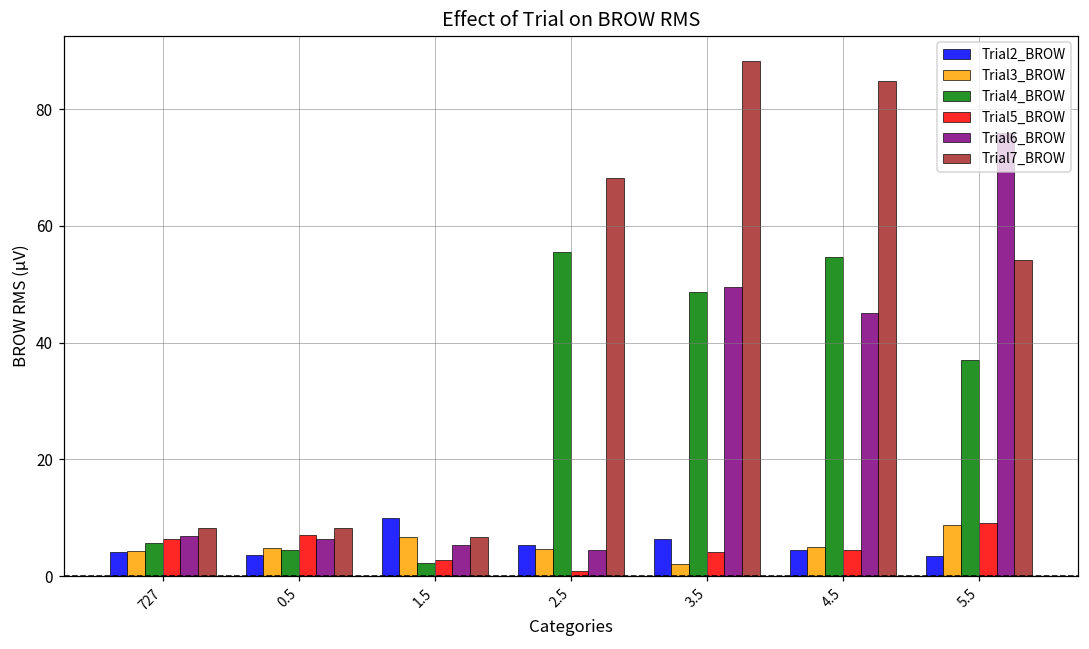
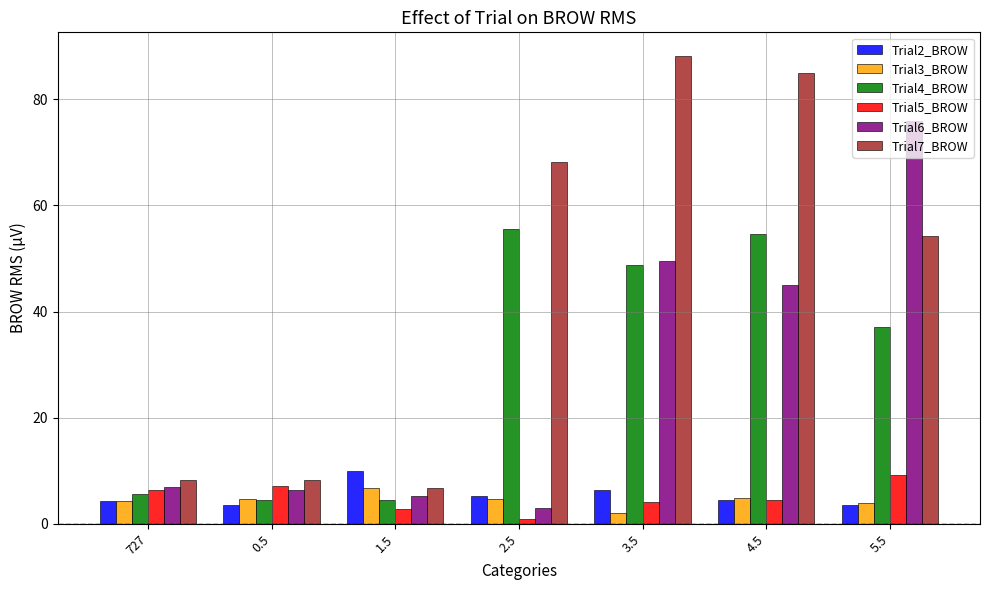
  {
    "Trial2_BROW": {
      "727": 4,
      "0.5": 4,
      "1.5": 10,
      "2.5": 5,
      "3.5": 6,
      "4.5": 5,
      "5.5": 4
    },
    "Trial3_BROW": {
      "727": 4,
      "0.5": 5,
      "1.5": 7,
      "2.5": 5,
      "3.5": 2,
      "4.5": 5,
-     "5.5": 9
+     "5.5": 4
    },
    "Trial4_BROW": {
      "727": 6,
      "0.5": 4,
-     "1.5": 2,
+     "1.5": 5,
      "2.5": 56,
      "3.5": 49,
      "4.5": 55,
      "5.5": 37
    },
    "Trial5_BROW": {
      "727": 6,
      "0.5": 7,
      "1.5": 3,
      "2.5": 1,
      "3.5": 4,
      "4.5": 4,
      "5.5": 9
    },
    "Trial6_BROW": {
      "727": 7,
      "0.5": 6,
      "1.5": 5,
-     "2.5": 5,
+     "2.5": 3,
      "3.5": 50,
      "4.5": 45
    },
    "Trial7_BROW": {
      "727": 8,
      "0.5": 8,
      "1.5": 7,
      "2.5": 68,
      "3.5": 88,
      "4.5": 85,
      "5.5": 54
    }
  }
